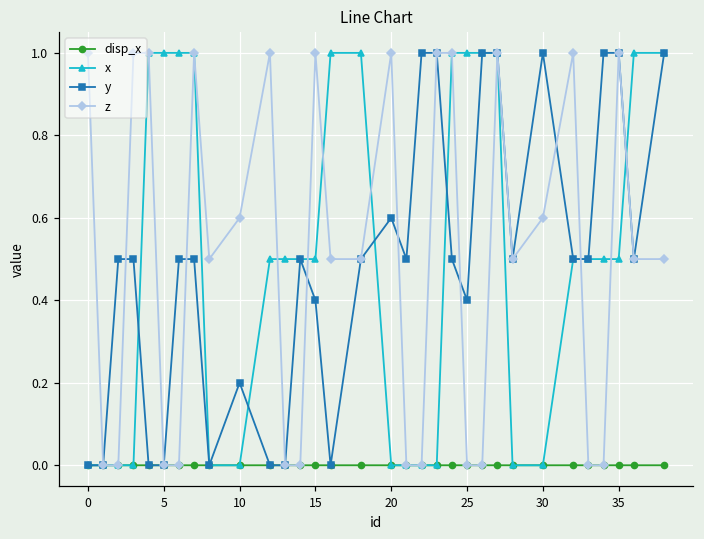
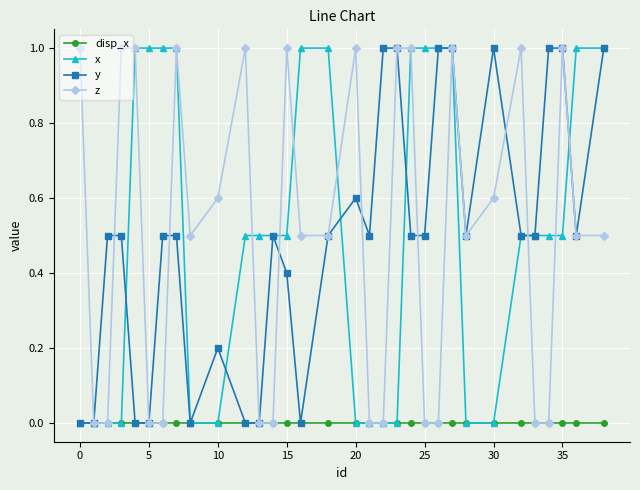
  {
    "disp_x": {
      "15": 0.0,
      "35": 0.0
    },
    "x": {
      "5": 1.0,
      "15": 0.5,
      "25": 1.0,
      "35": 0.5
    },
    "y": {
      "10": 0.2,
      "15": 0.4,
      "20": 0.6,
-     "25": 0.4,
+     "25": 0.5,
      "30": 1.0
    },
    "z": {
      "10": 0.6,
      "15": 1.0,
      "20": 1.0,
      "30": 0.6
    }
  }
